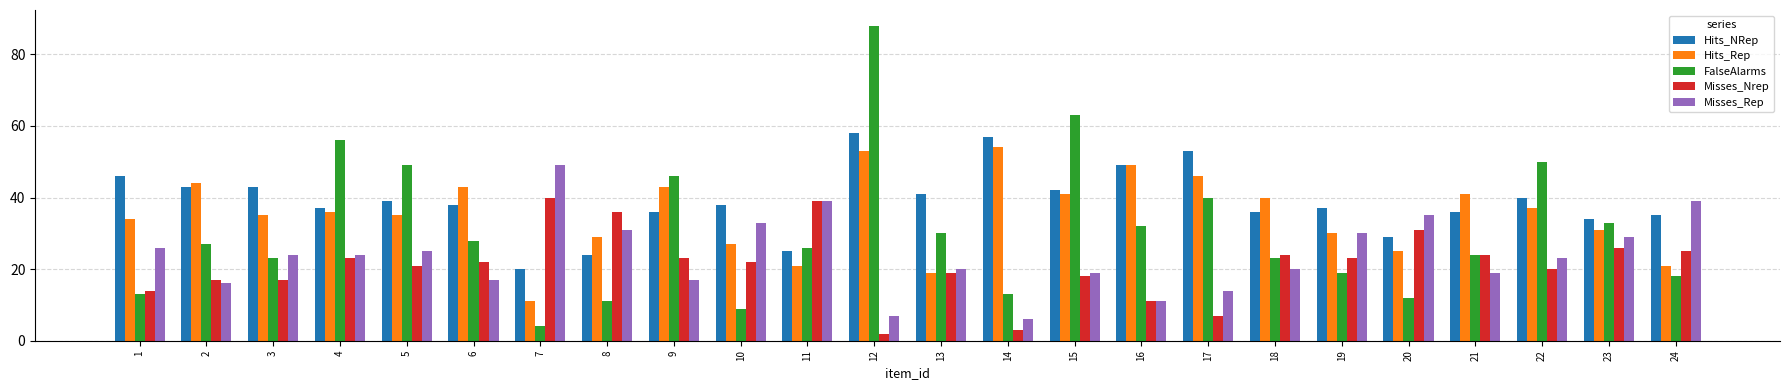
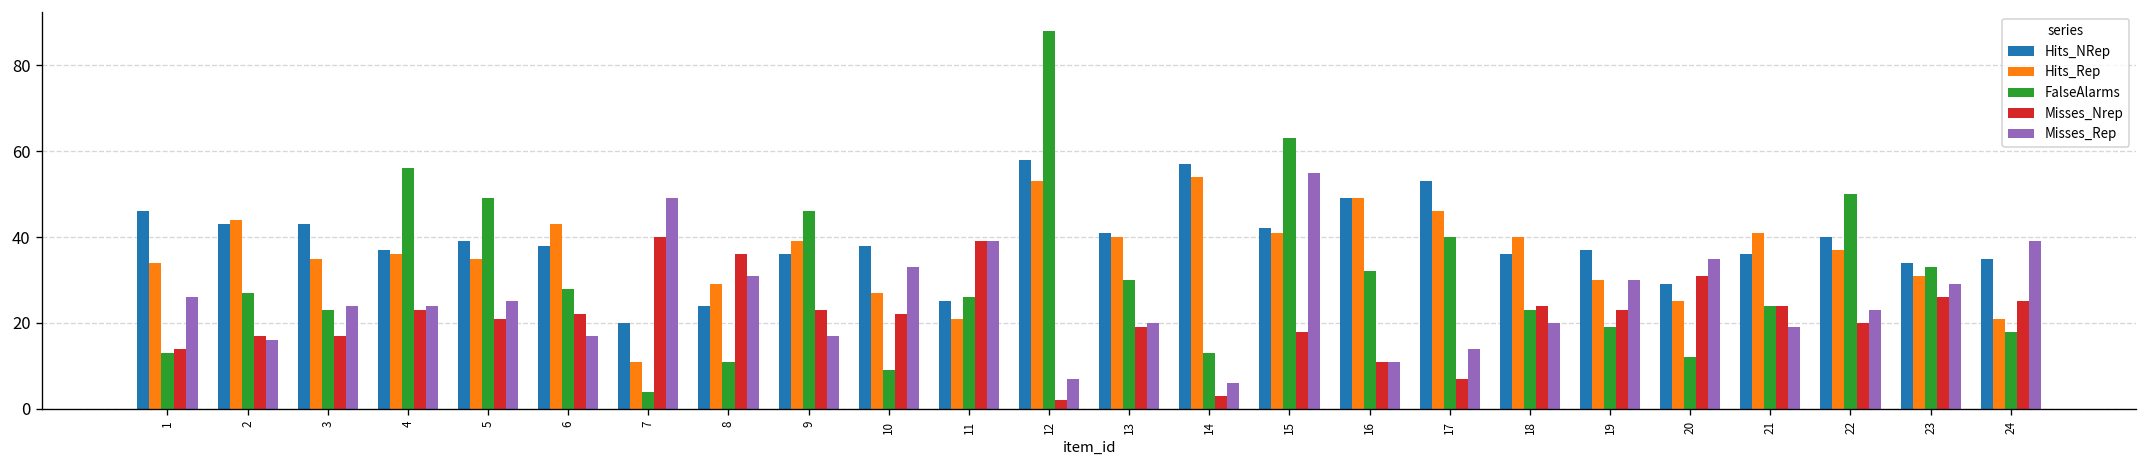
  {
    "Hits_NRep": {
      "1": 46,
      "2": 43,
      "3": 43,
      "4": 37,
      "5": 39,
      "6": 38,
      "7": 20,
      "8": 24,
      "9": 36,
      "10": 38,
      "11": 25,
      "12": 58,
      "13": 41,
      "14": 57,
      "15": 42,
      "16": 49,
      "17": 53,
      "18": 36,
      "19": 37,
      "20": 29,
      "21": 36,
      "22": 40,
      "23": 34,
      "24": 35
    },
    "Hits_Rep": {
      "1": 34,
      "2": 44,
      "3": 35,
      "4": 36,
      "5": 35,
      "6": 43,
      "7": 11,
      "8": 29,
-     "9": 43,
+     "9": 39,
      "10": 27,
      "11": 21,
      "12": 53,
-     "13": 19,
+     "13": 40,
      "14": 54,
      "15": 41,
      "16": 49,
      "17": 46,
      "18": 40,
      "19": 30,
      "20": 25,
      "21": 41,
      "22": 37,
      "23": 31,
      "24": 21
    },
    "FalseAlarms": {
      "1": 13,
      "2": 27,
      "3": 23,
      "4": 56,
      "5": 49,
      "6": 28,
      "7": 4,
      "8": 11,
      "9": 46,
      "10": 9,
      "11": 26,
      "12": 88,
      "13": 30,
      "14": 13,
      "15": 63,
      "16": 32,
      "17": 40,
      "18": 23,
      "19": 19,
      "20": 12,
      "21": 24,
      "22": 50,
      "23": 33,
      "24": 18
    },
    "Misses_Nrep": {
      "1": 14,
      "2": 17,
      "3": 17,
      "4": 23,
      "5": 21,
      "6": 22,
      "7": 40,
      "8": 36,
      "9": 23,
      "10": 22,
      "11": 39,
      "12": 2,
      "13": 19,
      "14": 3,
      "15": 18,
      "16": 11,
      "17": 7,
      "18": 24,
      "19": 23,
      "20": 31,
      "21": 24,
      "22": 20,
      "23": 26,
      "24": 25
    },
    "Misses_Rep": {
      "1": 26,
      "2": 16,
      "3": 24,
      "4": 24,
      "5": 25,
      "6": 17,
      "7": 49,
      "8": 31,
      "9": 17,
      "10": 33,
      "11": 39,
      "12": 7,
      "13": 20,
      "14": 6,
-     "15": 19,
+     "15": 55,
      "16": 11,
      "17": 14,
      "18": 20,
      "19": 30,
      "20": 35,
      "21": 19,
      "22": 23,
      "23": 29,
      "24": 39
    }
  }
